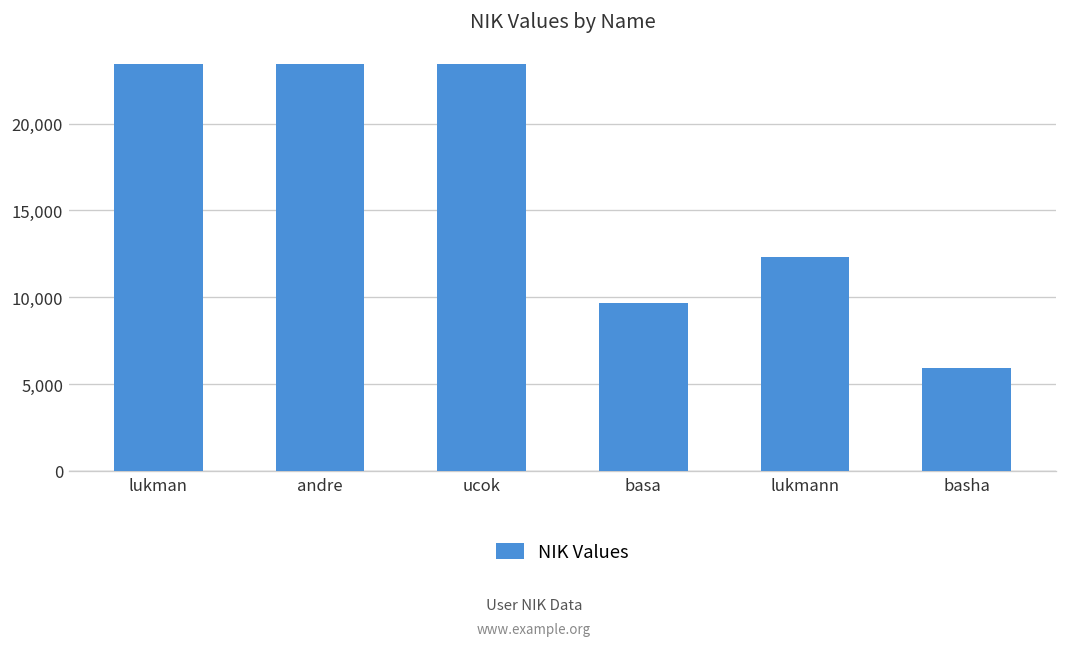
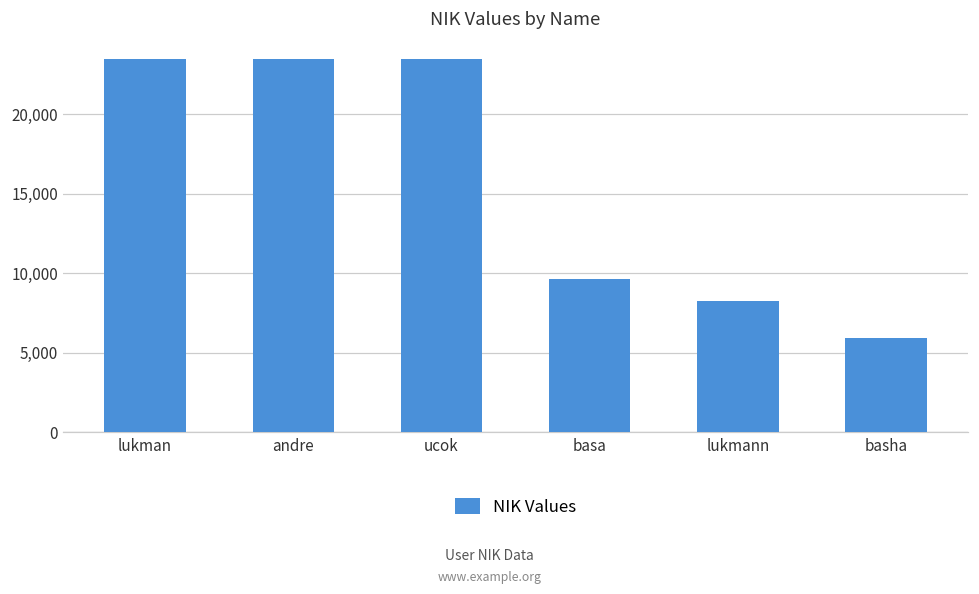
  {
    "lukman": "23,500",
    "andre": "23,500",
    "ucok": "23,500",
    "basa": "9,700",
-   "lukmann": "12,300",
+   "lukmann": "8,200",
    "basha": "5,900"
  }
